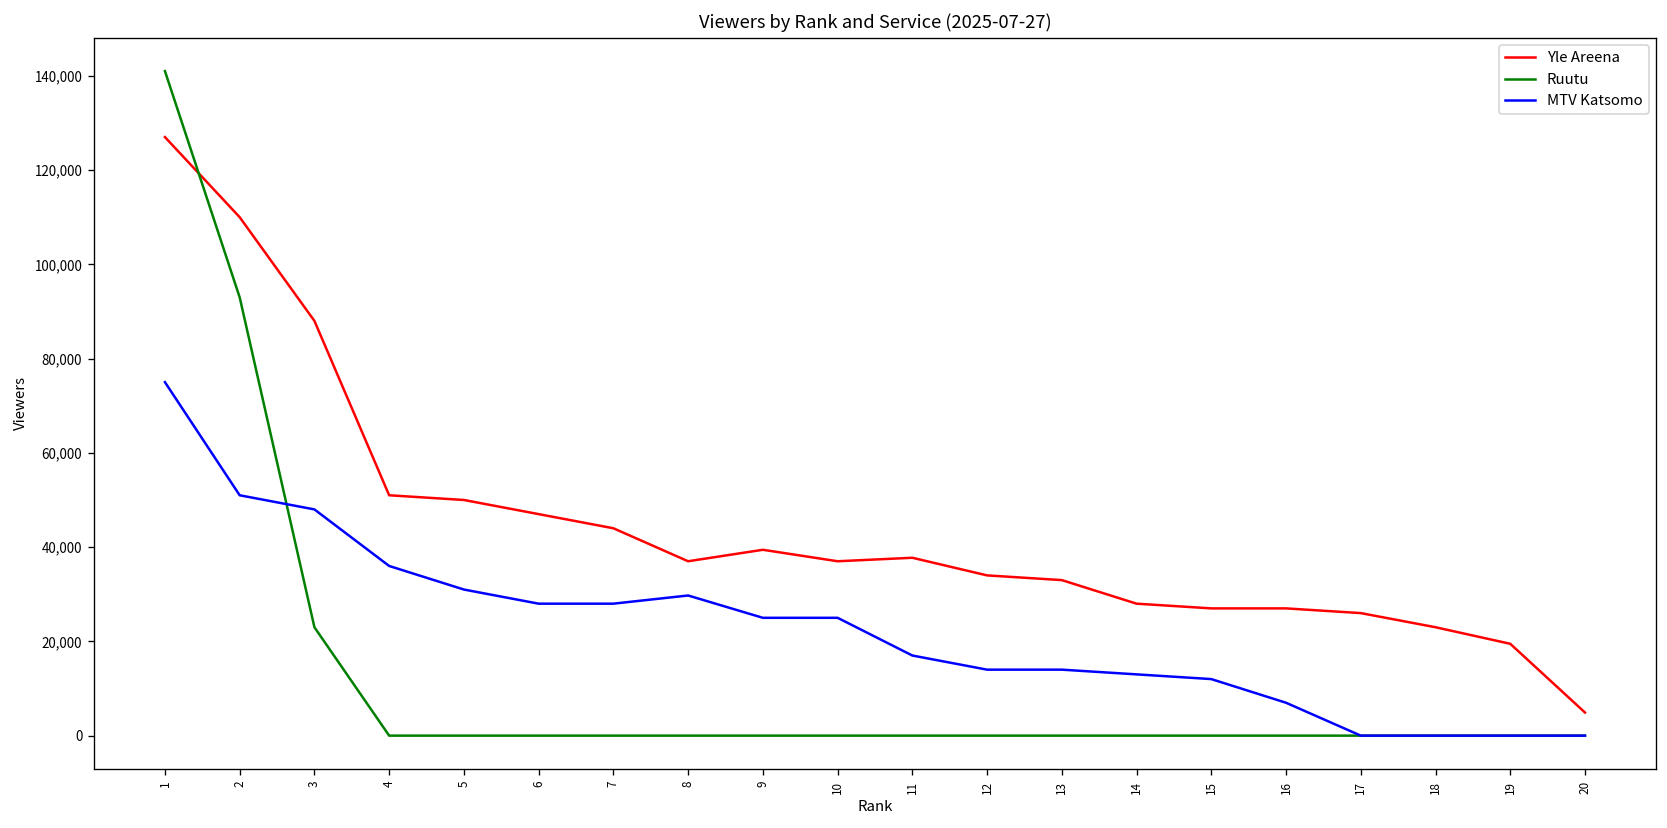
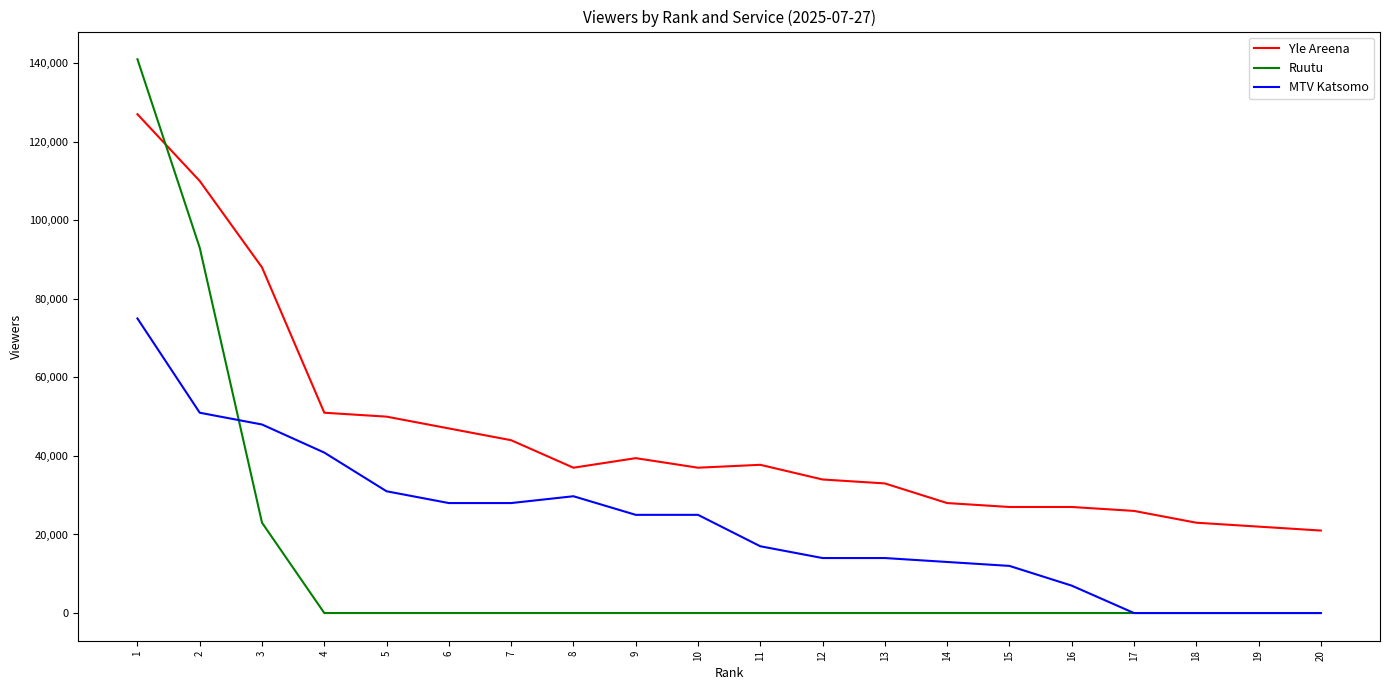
  {
    "Yle Areena": {
      "1": "127,000",
      "2": "110,000",
      "3": "88,000",
      "4": "51,000",
      "5": "50,000",
      "6": "47,000",
      "7": "44,000",
      "8": "37,000",
      "9": "39,000",
      "10": "37,000",
      "11": "38,000",
      "12": "34,000",
      "13": "33,000",
      "14": "28,000",
      "15": "27,000",
      "16": "27,000",
      "17": "26,000",
      "18": "23,000",
-     "19": "19,000",
-     "20": "5,000"
+     "19": "22,000",
+     "20": "21,000"
    },
    "Ruutu": {
      "1": "141,000",
      "2": "93,000",
      "3": "23,000",
      "4": "0",
      "5": "0",
      "6": "0",
      "7": "0",
      "8": "0",
      "9": "0",
      "10": "0",
      "11": "0",
      "12": "0",
      "13": "0",
      "14": "0",
      "15": "0",
      "16": "0"
    },
    "MTV Katsomo": {
      "1": "75,000",
      "2": "51,000",
      "3": "48,000",
-     "4": "36,000",
+     "4": "41,000",
      "5": "31,000",
      "6": "28,000",
      "7": "28,000",
      "8": "30,000",
      "9": "25,000",
      "10": "25,000",
      "11": "17,000",
      "12": "14,000",
      "13": "14,000",
      "14": "13,000",
      "15": "12,000",
      "16": "7,000"
    }
  }
